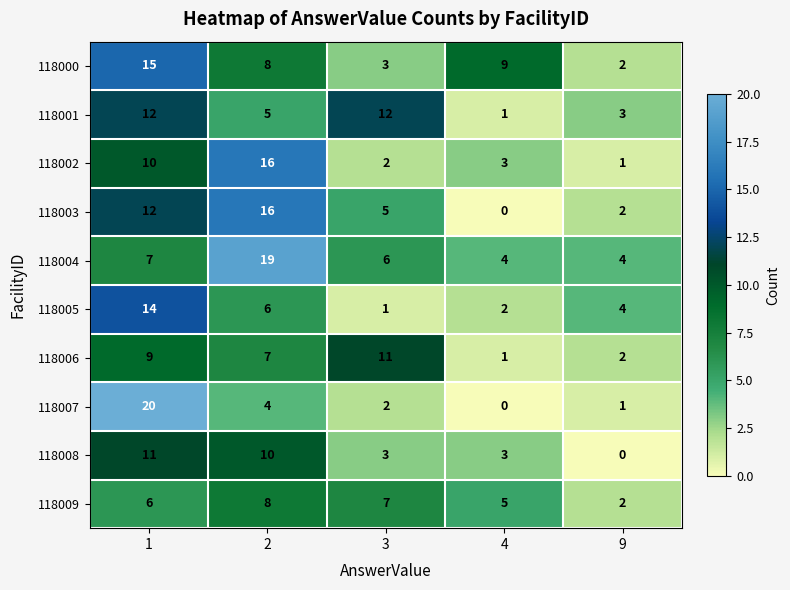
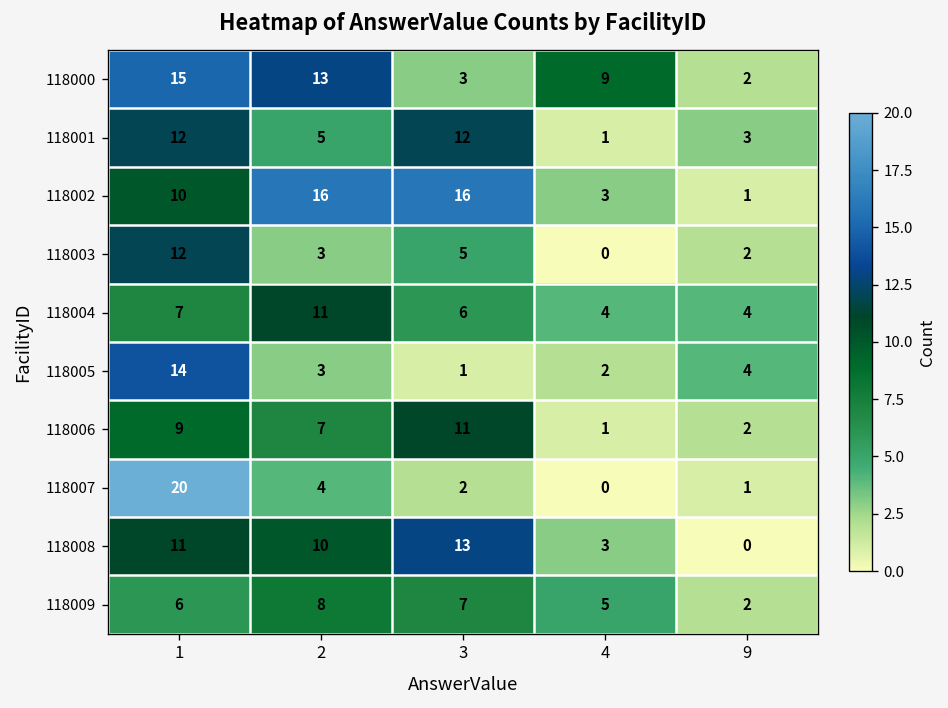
  {
    "118000": {
      "1": 15,
-     "2": 8,
+     "2": 13,
      "3": 3,
      "4": 9,
      "9": 2
    },
    "118001": {
      "1": 12,
      "2": 5,
      "3": 12,
      "4": 1,
      "9": 3
    },
    "118002": {
      "1": 10,
      "2": 16,
-     "3": 2,
+     "3": 16,
      "4": 3,
      "9": 1
    },
    "118003": {
      "1": 12,
-     "2": 16,
+     "2": 3,
      "3": 5,
      "4": 0,
      "9": 2
    },
    "118004": {
      "1": 7,
-     "2": 19,
+     "2": 11,
      "3": 6,
      "4": 4,
      "9": 4
    },
    "118005": {
      "1": 14,
-     "2": 6,
+     "2": 3,
      "3": 1,
      "4": 2,
      "9": 4
    },
    "118006": {
      "1": 9,
      "2": 7,
      "3": 11,
      "4": 1,
      "9": 2
    },
    "118007": {
      "1": 20,
      "2": 4,
      "3": 2,
      "4": 0,
      "9": 1
    },
    "118008": {
      "1": 11,
      "2": 10,
-     "3": 3,
+     "3": 13,
      "4": 3,
      "9": 0
    },
    "118009": {
      "1": 6,
      "2": 8,
      "3": 7,
      "4": 5,
      "9": 2
    }
  }
